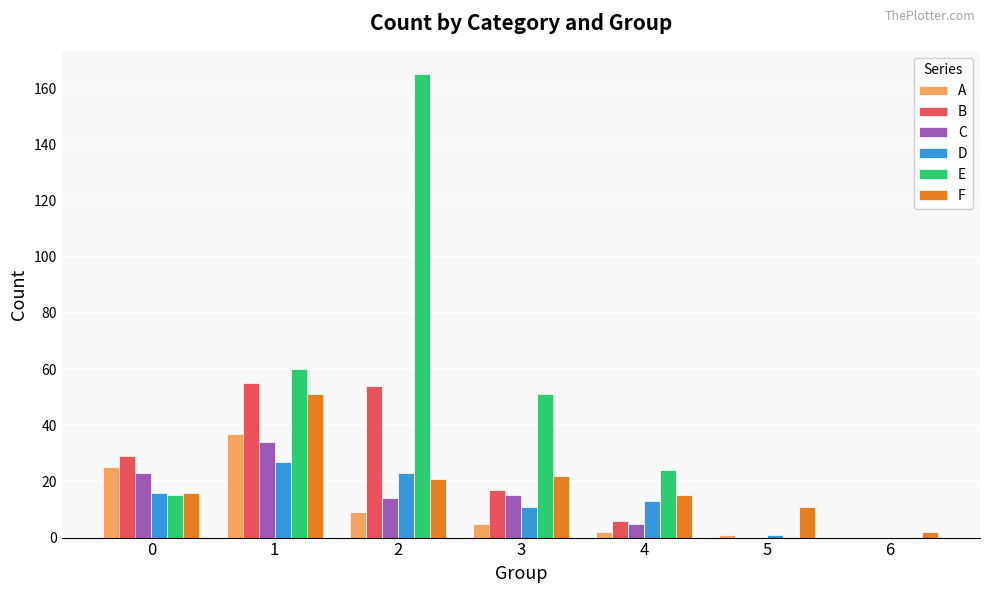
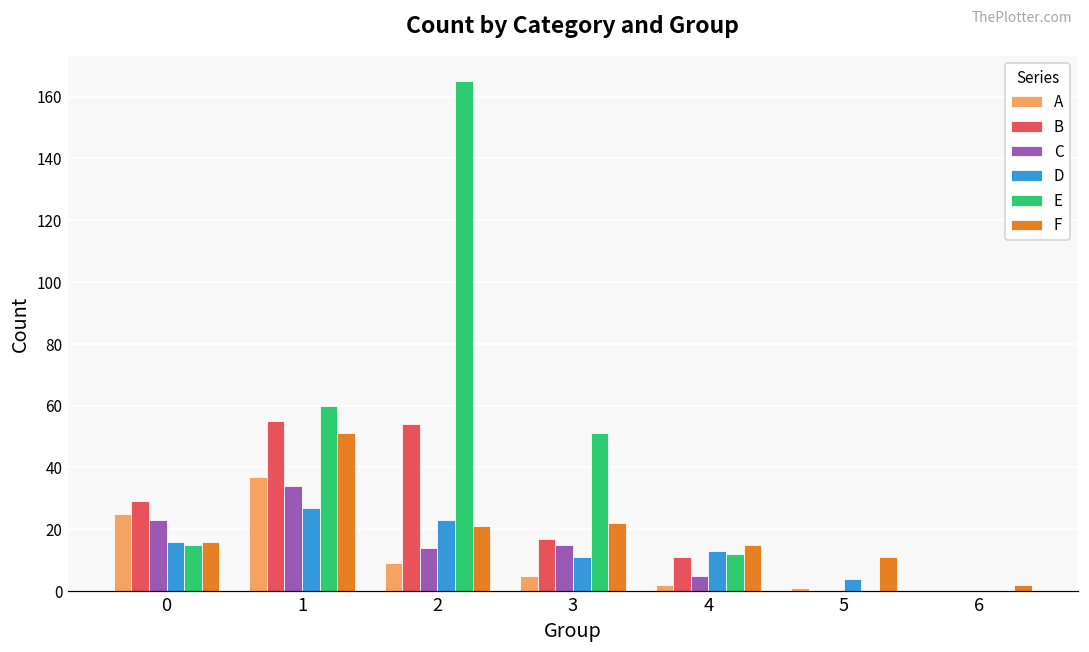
  {
    "A": {
      "0": 25,
      "1": 37,
      "2": 9,
      "3": 5,
      "4": 2,
      "5": 1,
      "6": 0
    },
    "B": {
      "0": 29,
      "1": 55,
      "2": 54,
      "3": 17,
-     "4": 6,
+     "4": 11,
      "5": 0,
      "6": 0
    },
    "C": {
      "0": 23,
      "1": 34,
      "2": 14,
      "3": 15,
      "4": 5,
      "5": 0,
      "6": 0
    },
    "D": {
      "0": 16,
      "1": 27,
      "2": 23,
      "3": 11,
      "4": 13,
-     "5": 1,
+     "5": 4,
      "6": 0
    },
    "E": {
      "0": 15,
      "1": 60,
      "2": 165,
      "3": 51,
-     "4": 24,
+     "4": 12,
      "5": 0,
      "6": 0
    },
    "F": {
      "0": 16,
      "1": 51,
      "2": 21,
      "3": 22,
      "4": 15,
      "5": 11,
      "6": 2
    }
  }
